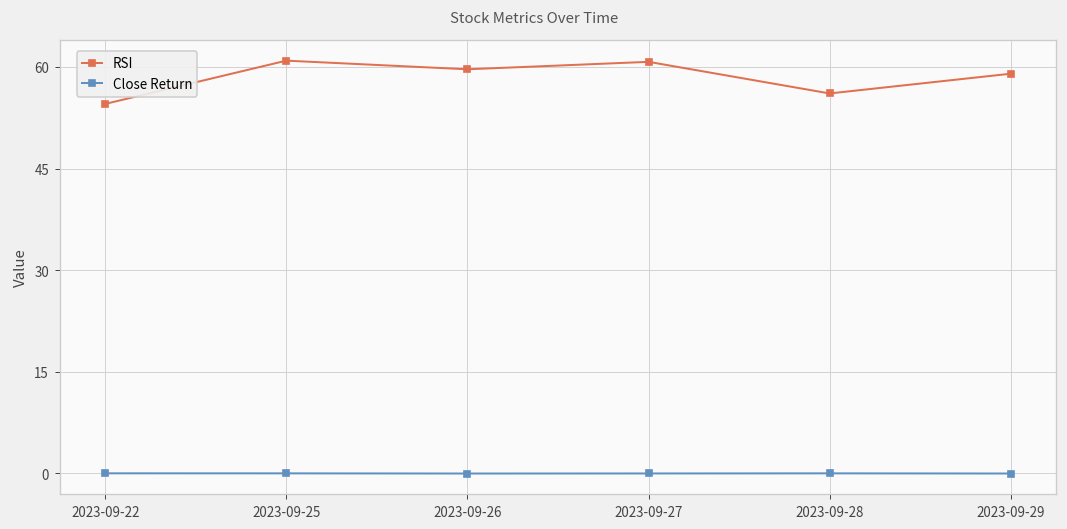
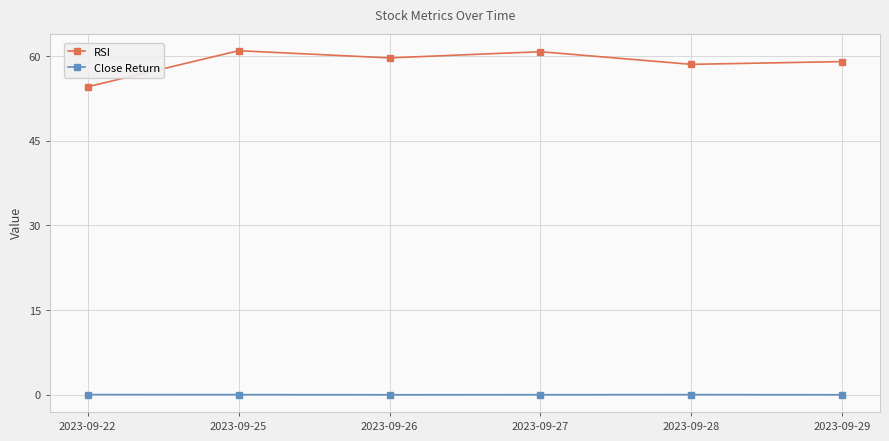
  {
    "RSI": {
      "2023-09-22": 55,
      "2023-09-25": 61,
      "2023-09-26": 60,
      "2023-09-27": 61,
-     "2023-09-28": 56,
+     "2023-09-28": 59,
      "2023-09-29": 59
    },
    "Close Return": {
      "2023-09-22": 0,
      "2023-09-25": 0,
      "2023-09-26": 0,
      "2023-09-27": 0,
      "2023-09-28": 0,
      "2023-09-29": 0
    }
  }
